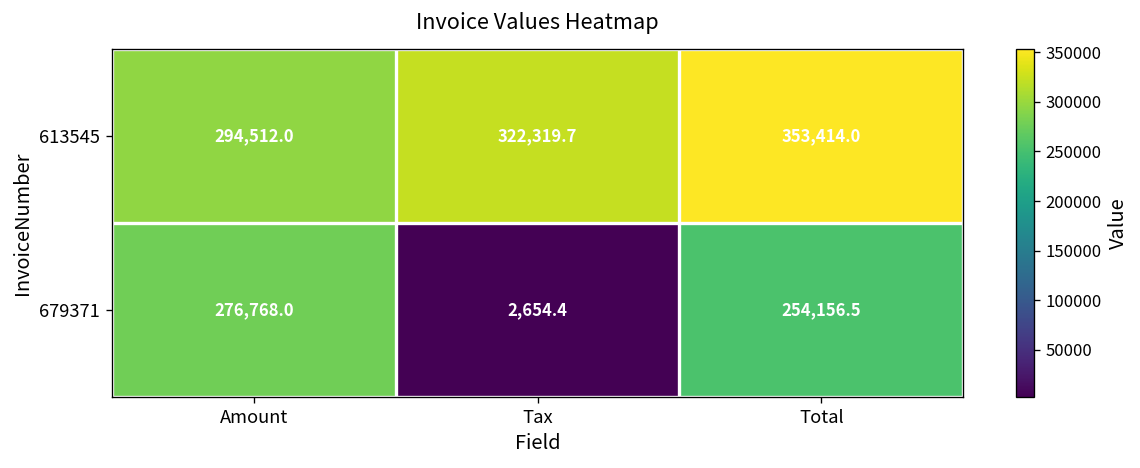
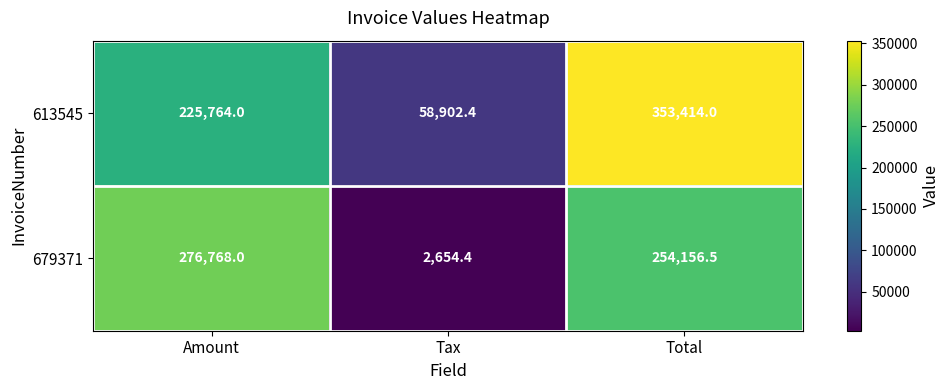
  {
    "613545": {
-     "Amount": "294,512.0",
-     "Tax": "322,319.7",
+     "Amount": "225,764.0",
+     "Tax": "58,902.4",
      "Total": "353,414.0"
    },
    "679371": {
      "Amount": "276,768.0",
      "Tax": "2,654.4",
      "Total": "254,156.5"
    }
  }
